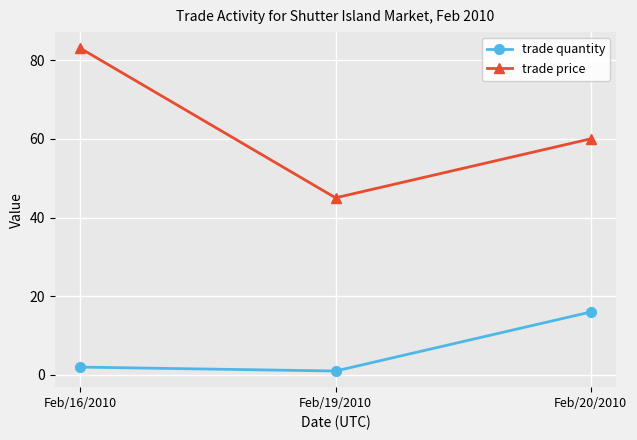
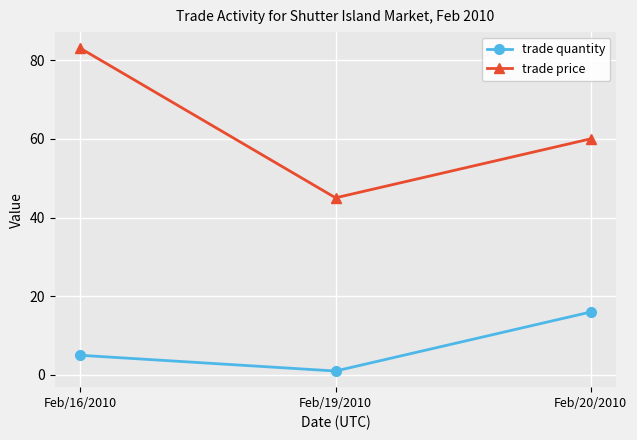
  {
    "trade quantity": {
-     "Feb/16/2010": 2,
+     "Feb/16/2010": 5,
      "Feb/19/2010": 1,
      "Feb/20/2010": 16
    },
    "trade price": {
      "Feb/16/2010": 83,
      "Feb/19/2010": 45,
      "Feb/20/2010": 60
    }
  }
